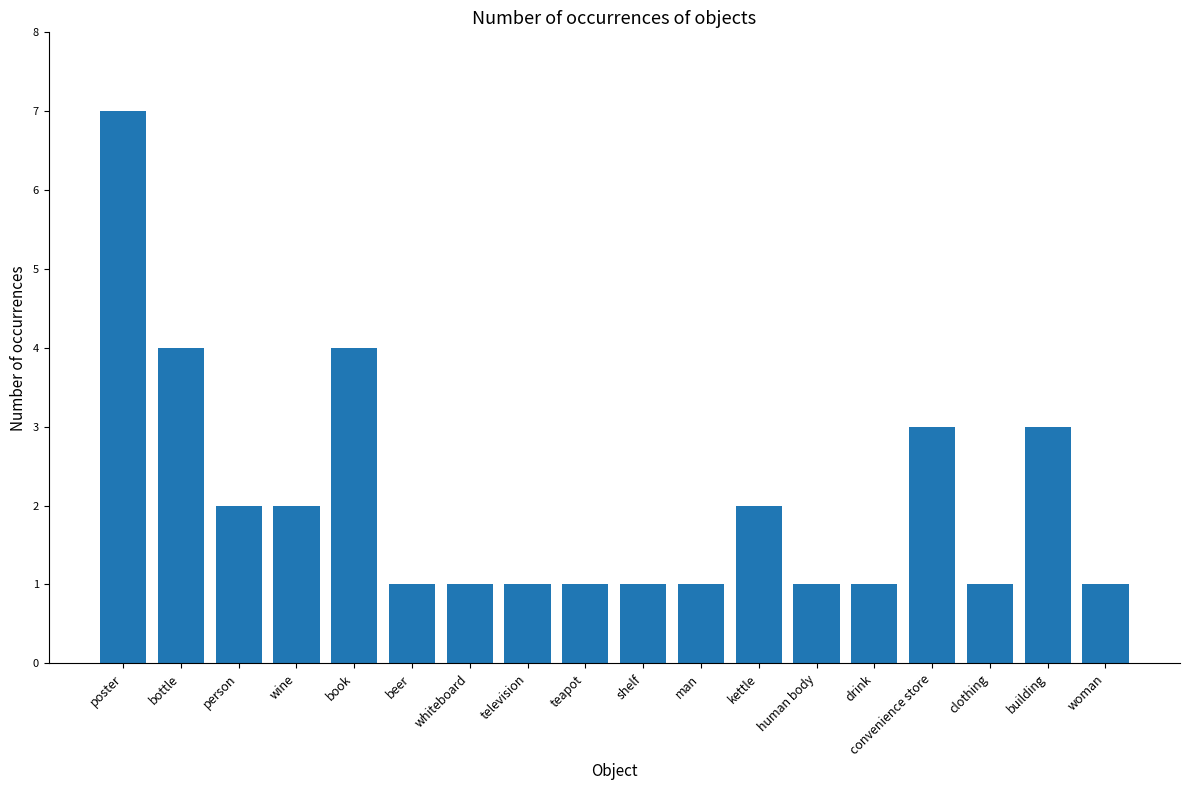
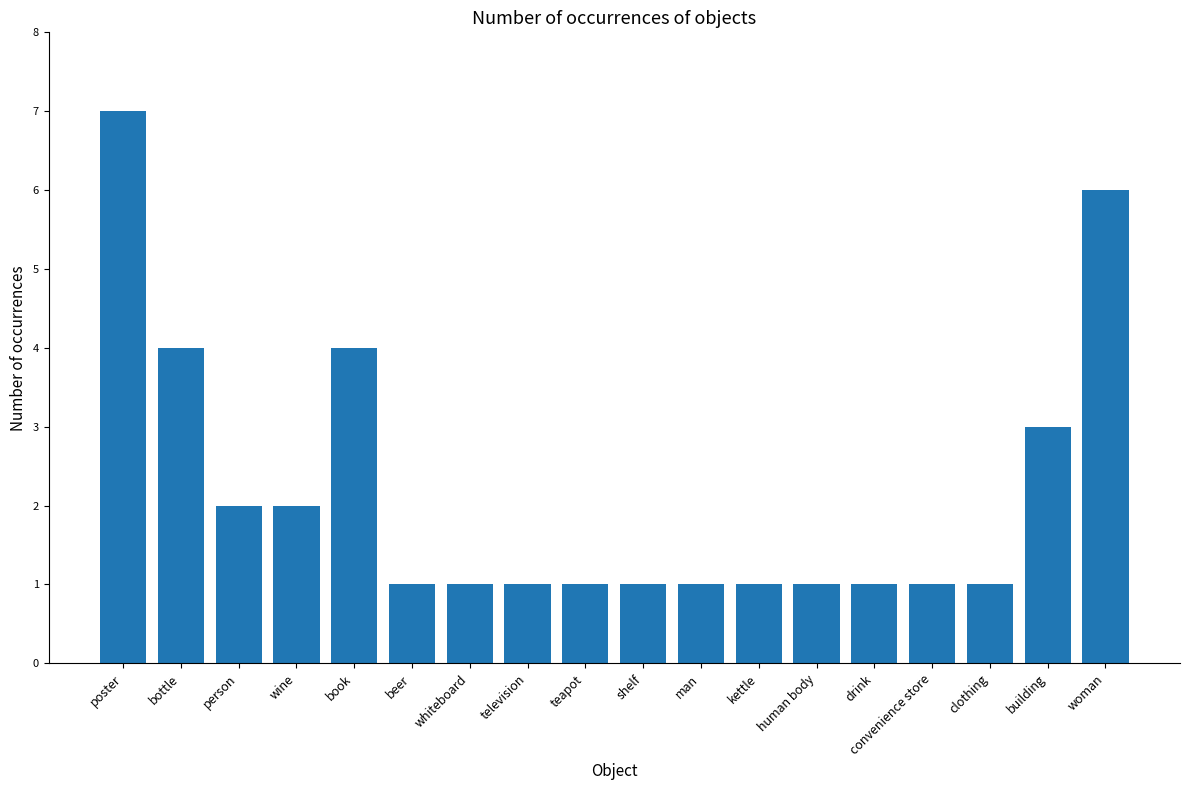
  {
    "poster": 7,
    "bottle": 4,
    "person": 2,
    "wine": 2,
    "book": 4,
    "beer": 1,
    "whiteboard": 1,
    "television": 1,
    "teapot": 1,
    "shelf": 1,
    "man": 1,
-   "kettle": 2,
+   "kettle": 1,
    "human body": 1,
    "drink": 1,
-   "convenience store": 3,
+   "convenience store": 1,
    "clothing": 1,
    "building": 3,
-   "woman": 1
+   "woman": 6
  }
